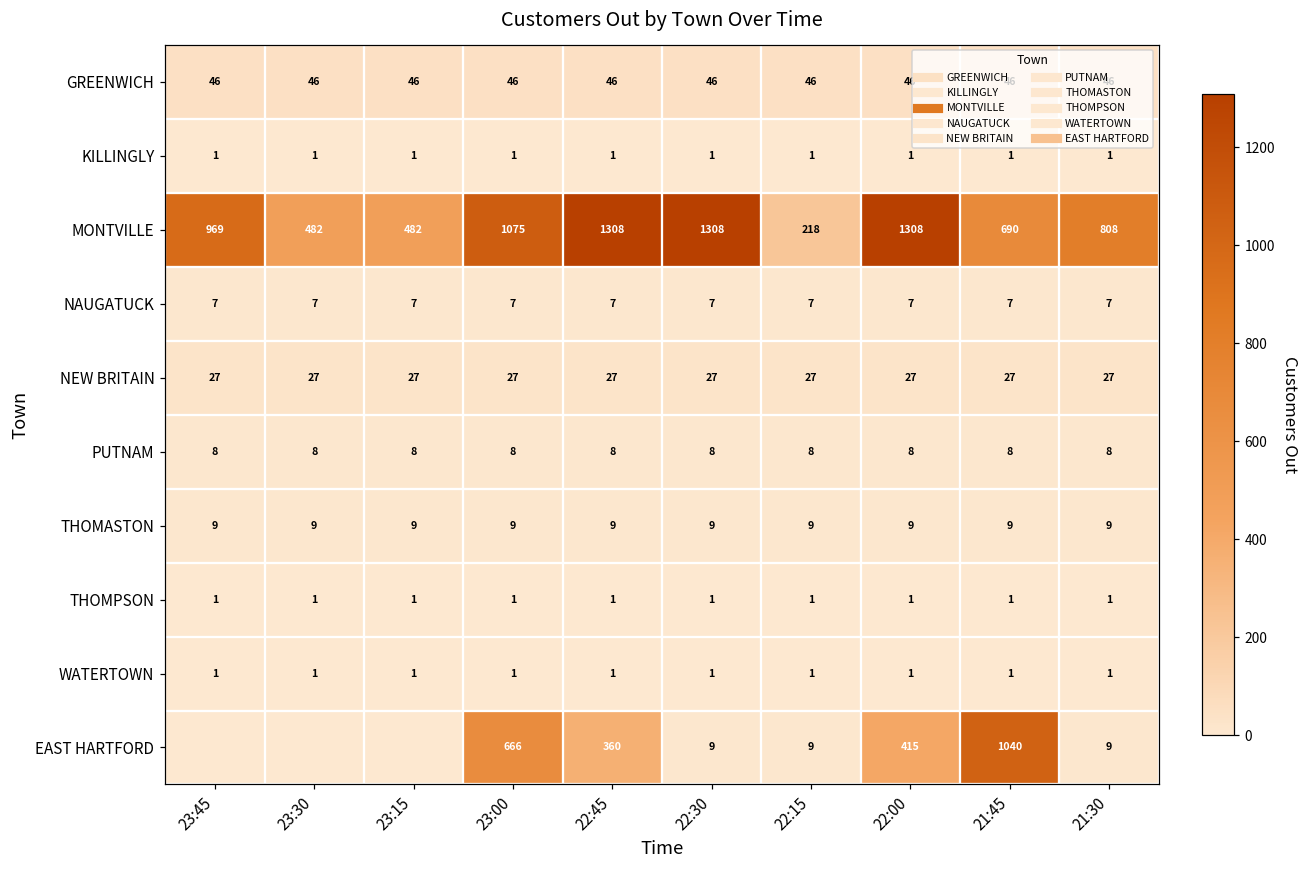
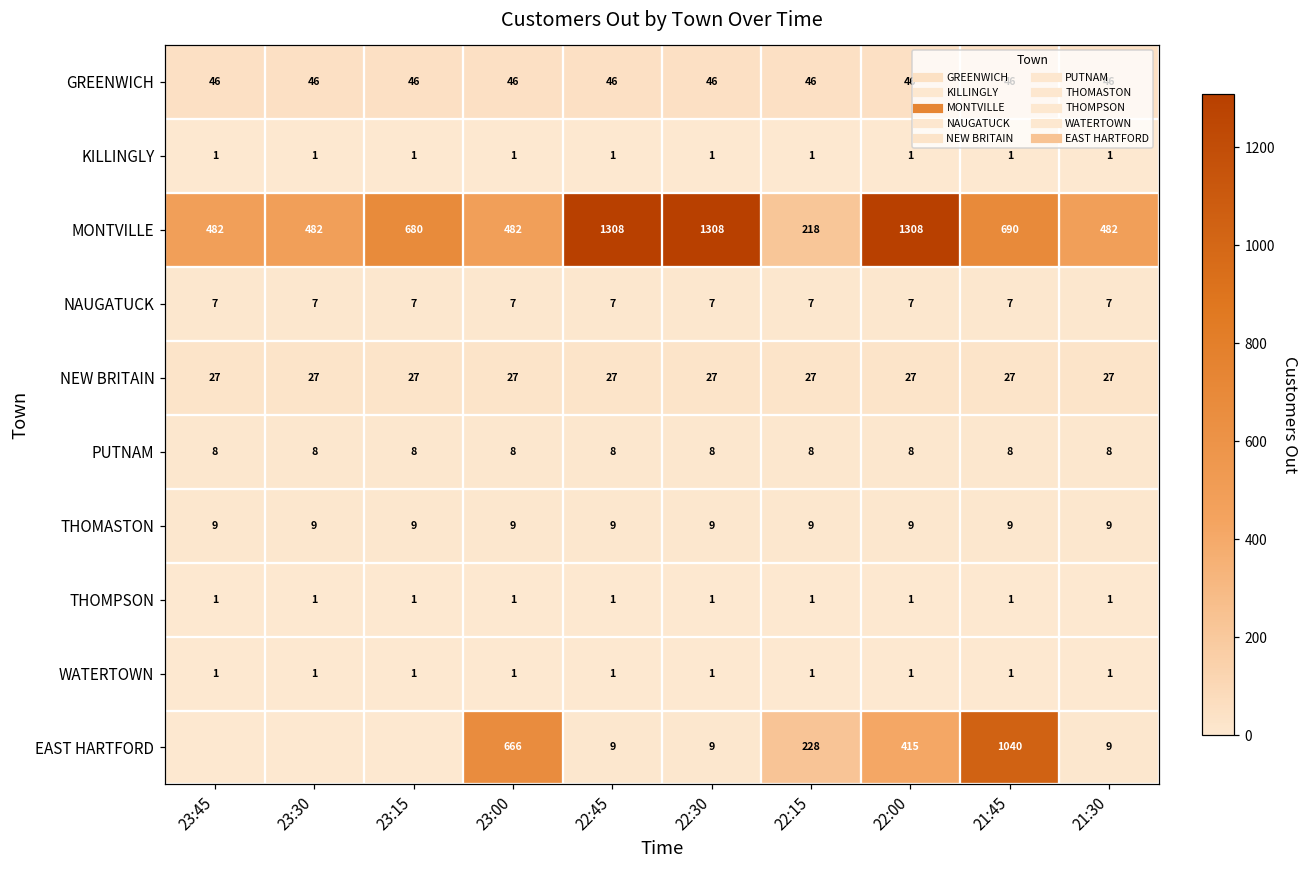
  {
    "GREENWICH": {
      "23:45": 46,
      "23:30": 46,
      "23:15": 46,
      "23:00": 46,
      "22:45": 46,
      "22:30": 46,
      "22:15": 46
    },
    "KILLINGLY": {
      "23:45": 1,
      "23:30": 1,
      "23:15": 1,
      "23:00": 1,
      "22:45": 1,
      "22:30": 1,
      "22:15": 1
    },
    "MONTVILLE": {
-     "23:45": 969,
+     "23:45": 482,
      "23:30": 482,
-     "23:15": 482,
-     "23:00": 1075,
+     "23:15": 680,
+     "23:00": 482,
      "22:45": 1308,
      "22:30": 1308,
      "22:15": 218,
      "22:00": 1308,
      "21:45": 690,
-     "21:30": 808
+     "21:30": 482
    },
    "NAUGATUCK": {
      "23:45": 7,
      "23:30": 7,
      "23:15": 7,
      "23:00": 7,
      "22:45": 7,
      "22:30": 7,
      "22:15": 7,
      "22:00": 7,
      "21:45": 7,
      "21:30": 7
    },
    "NEW BRITAIN": {
      "23:45": 27,
      "23:30": 27,
      "23:15": 27,
      "23:00": 27,
      "22:45": 27,
      "22:30": 27,
      "22:15": 27,
      "22:00": 27,
      "21:45": 27,
      "21:30": 27
    },
    "PUTNAM": {
      "23:45": 8,
      "23:30": 8,
      "23:15": 8,
      "23:00": 8,
      "22:45": 8,
      "22:30": 8,
      "22:15": 8,
      "22:00": 8,
      "21:45": 8,
      "21:30": 8
    },
    "THOMASTON": {
      "23:45": 9,
      "23:30": 9,
      "23:15": 9,
      "23:00": 9,
      "22:45": 9,
      "22:30": 9,
      "22:15": 9,
      "22:00": 9,
      "21:45": 9,
      "21:30": 9
    },
    "THOMPSON": {
      "23:45": 1,
      "23:30": 1,
      "23:15": 1,
      "23:00": 1,
      "22:45": 1,
      "22:30": 1,
      "22:15": 1,
      "22:00": 1,
      "21:45": 1,
      "21:30": 1
    },
    "WATERTOWN": {
      "23:45": 1,
      "23:30": 1,
      "23:15": 1,
      "23:00": 1,
      "22:45": 1,
      "22:30": 1,
      "22:15": 1,
      "22:00": 1,
      "21:45": 1,
      "21:30": 1
    },
    "EAST HARTFORD": {
      "23:00": 666,
-     "22:45": 360,
+     "22:45": 9,
      "22:30": 9,
-     "22:15": 9,
+     "22:15": 228,
      "22:00": 415,
      "21:45": 1040,
      "21:30": 9
    }
  }
